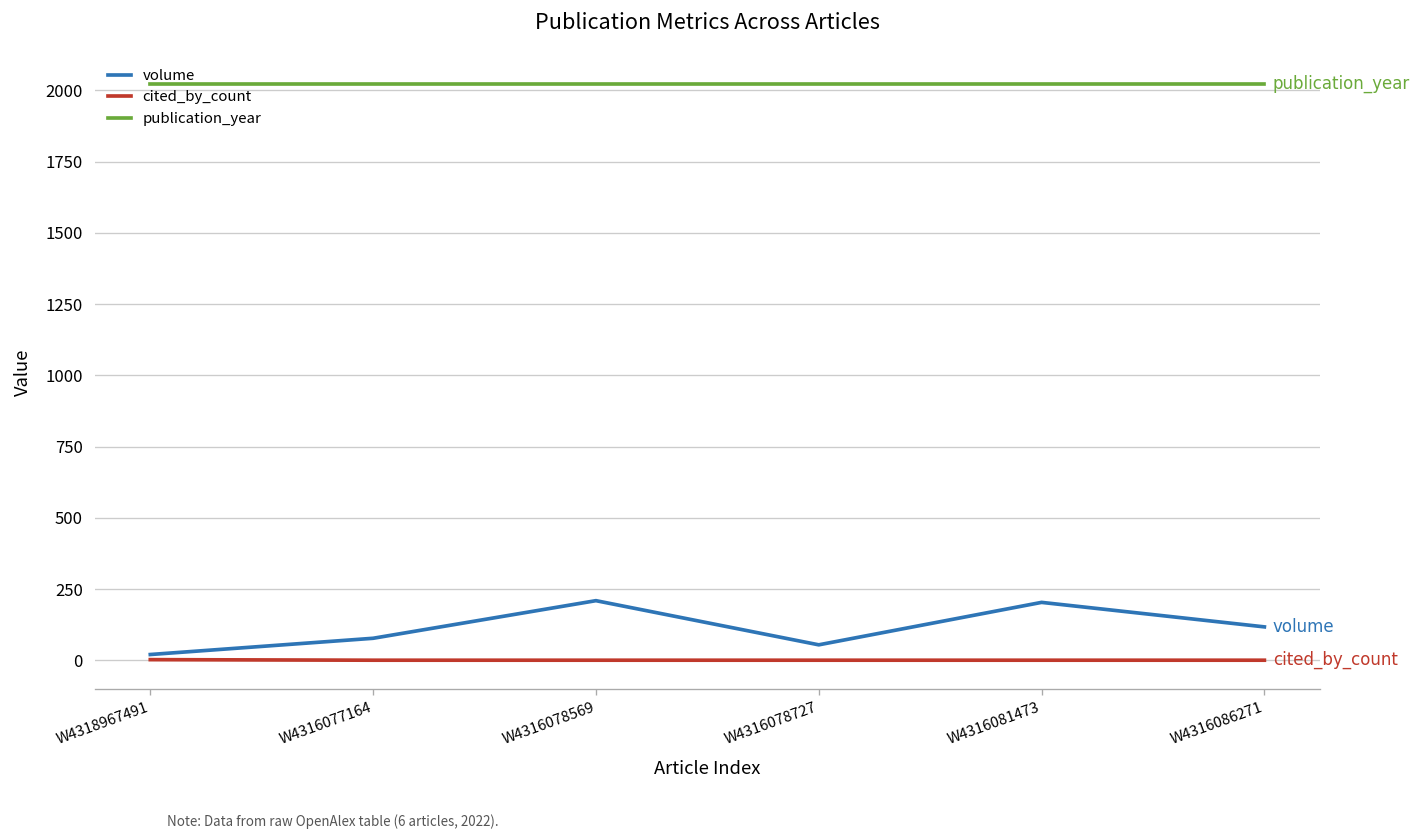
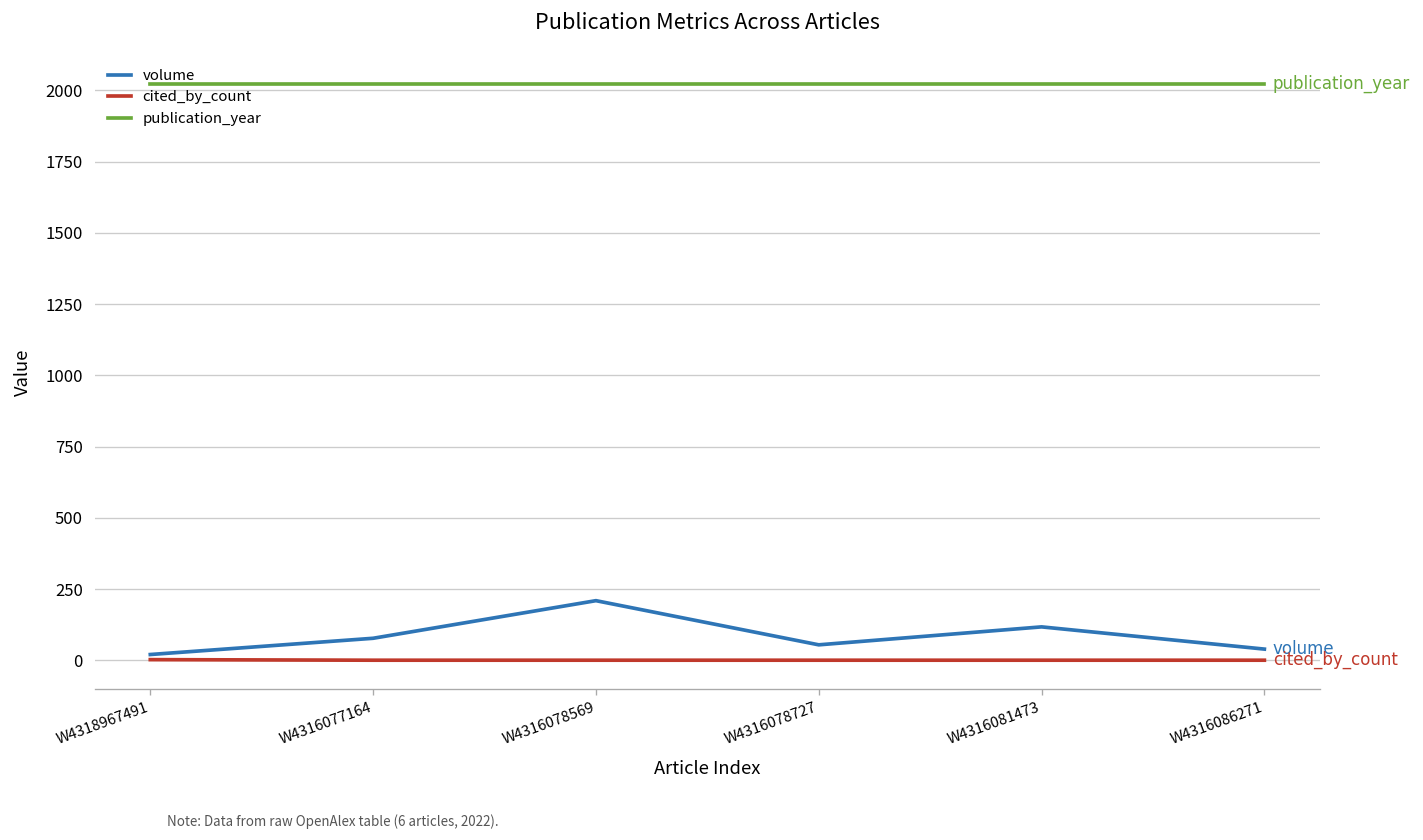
  {
    "volume": {
      "W4318967491": 20,
      "W4316077164": 80,
      "W4316078569": 210,
      "W4316078727": 50,
-     "W4316081473": 200,
-     "W4316086271": 120
+     "W4316081473": 120,
+     "W4316086271": 40
    },
    "cited_by_count": {
      "W4318967491": 0,
      "W4316077164": 0,
      "W4316078569": 0,
      "W4316078727": 0,
      "W4316081473": 0,
      "W4316086271": 0
    },
    "publication_year": {
      "W4318967491": 2020,
      "W4316077164": 2020,
      "W4316078569": 2020,
      "W4316078727": 2020,
      "W4316081473": 2020,
      "W4316086271": 2020
    }
  }
